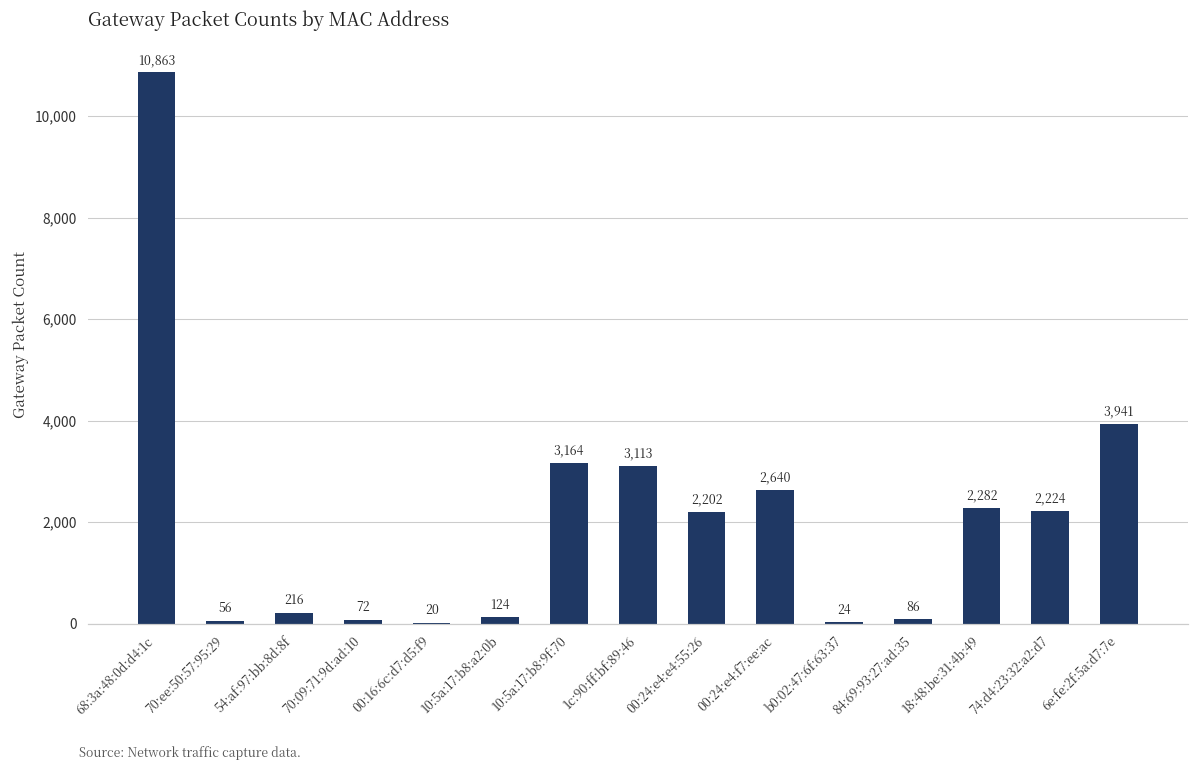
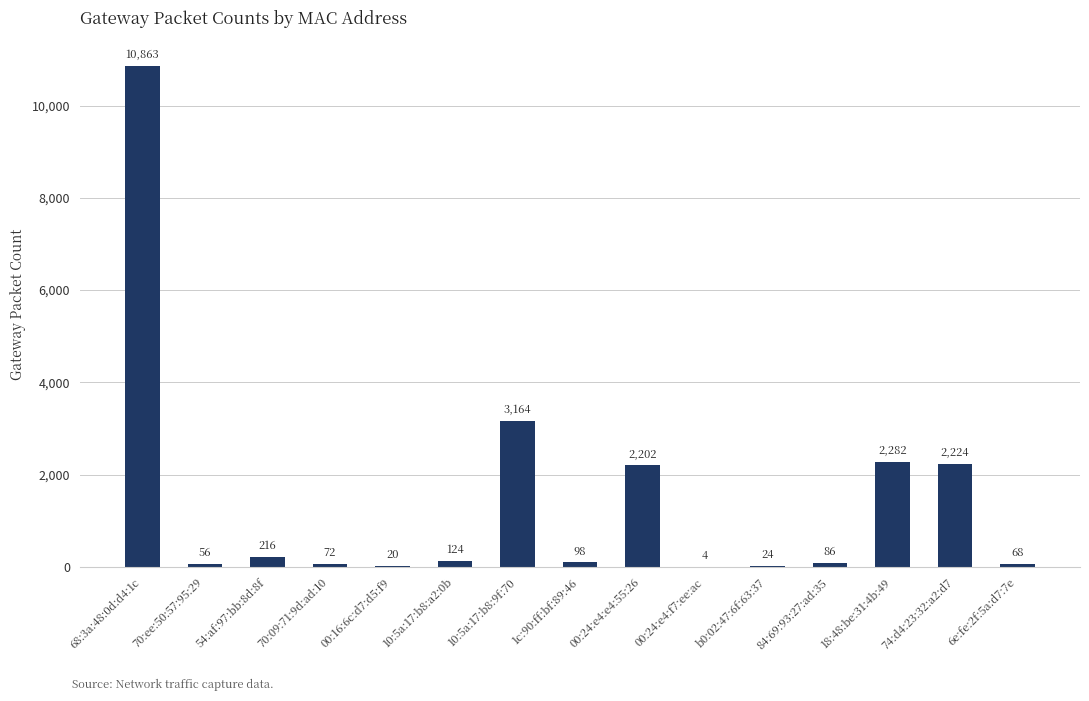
  {
    "68:3a:48:0d:d4:1c": "10,863",
    "70:ee:50:57:95:29": "56",
    "54:af:97:bb:8d:8f": "216",
    "70:09:71:9d:ad:10": "72",
    "00:16:6c:d7:d5:f9": "20",
    "10:5a:17:b8:a2:0b": "124",
    "10:5a:17:b8:9f:70": "3,164",
-   "1c:90:ff:bf:89:46": "3,113",
+   "1c:90:ff:bf:89:46": "98",
    "00:24:e4:e4:55:26": "2,202",
-   "00:24:e4:f7:ee:ac": "2,640",
+   "00:24:e4:f7:ee:ac": "4",
    "b0:02:47:6f:63:37": "24",
    "84:69:93:27:ad:35": "86",
    "18:48:be:31:4b:49": "2,282",
    "74:d4:23:32:a2:d7": "2,224",
-   "6e:fe:2f:5a:d7:7e": "3,941"
+   "6e:fe:2f:5a:d7:7e": "68"
  }
